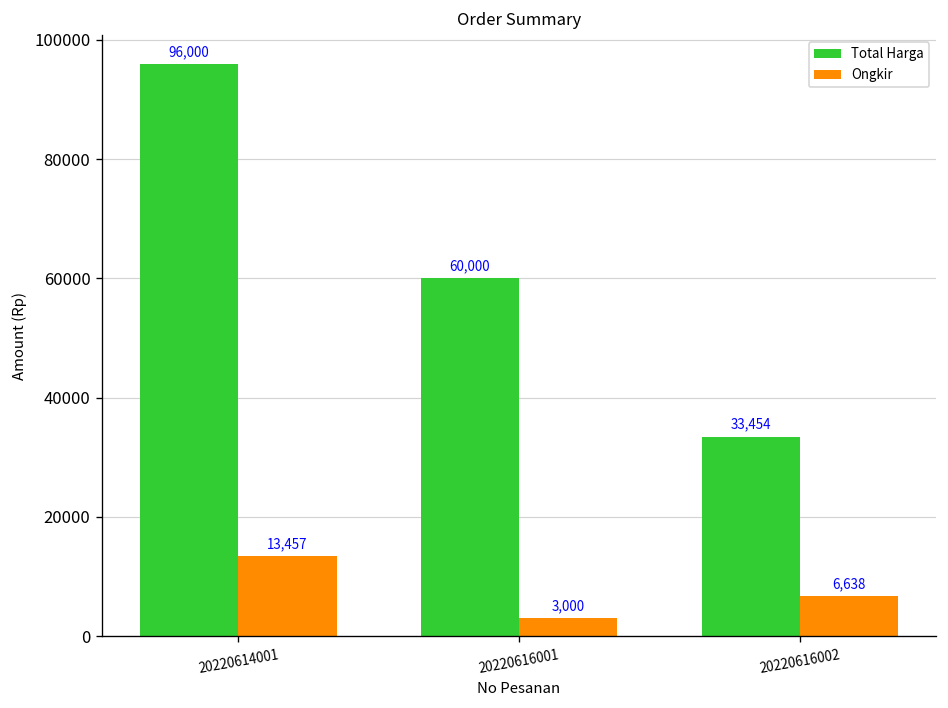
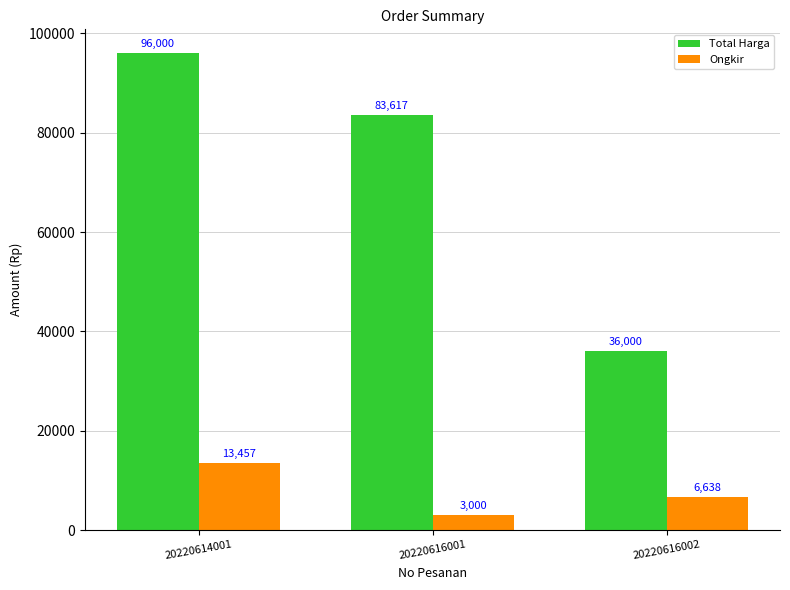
  {
    "Total Harga": {
      "20220614001": "96,000",
-     "20220616001": "60,000",
-     "20220616002": "33,454"
+     "20220616001": "83,617",
+     "20220616002": "36,000"
    },
    "Ongkir": {
      "20220614001": "13,457",
      "20220616001": "3,000",
      "20220616002": "6,638"
    }
  }
